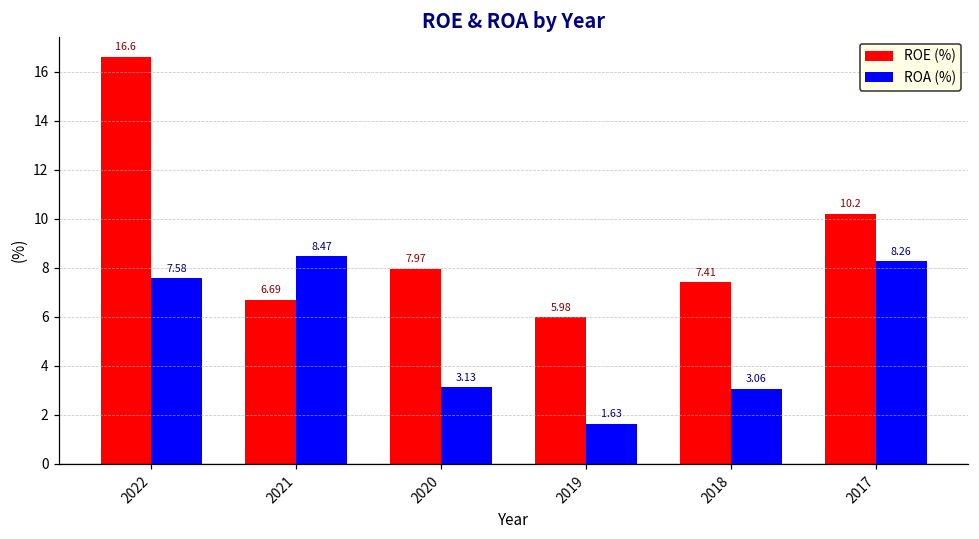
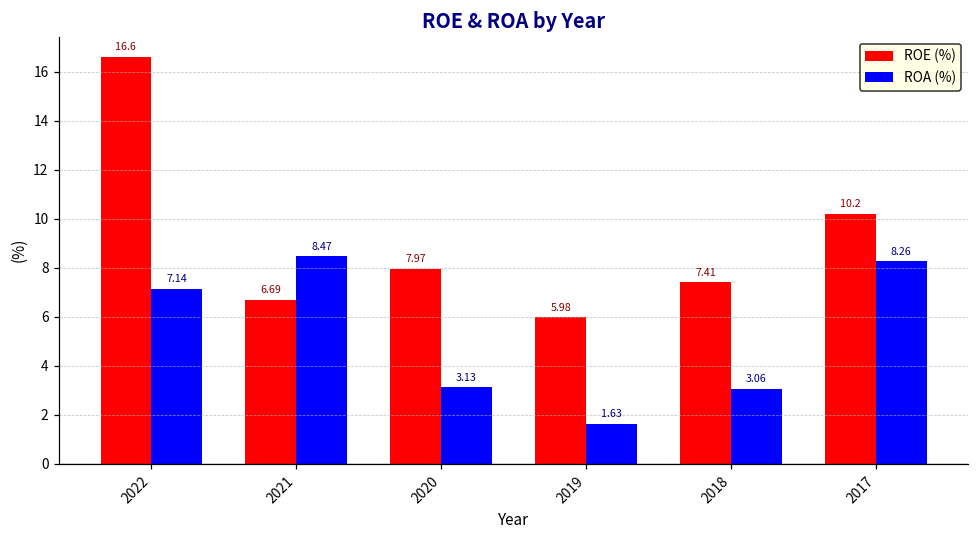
  {
    "ROE (%)": {
      "2022": 16.6,
      "2021": 6.69,
      "2020": 7.97,
      "2019": 5.98,
      "2018": 7.41,
      "2017": 10.2
    },
    "ROA (%)": {
-     "2022": 7.58,
+     "2022": 7.14,
      "2021": 8.47,
      "2020": 3.13,
      "2019": 1.63,
      "2018": 3.06,
      "2017": 8.26
    }
  }
